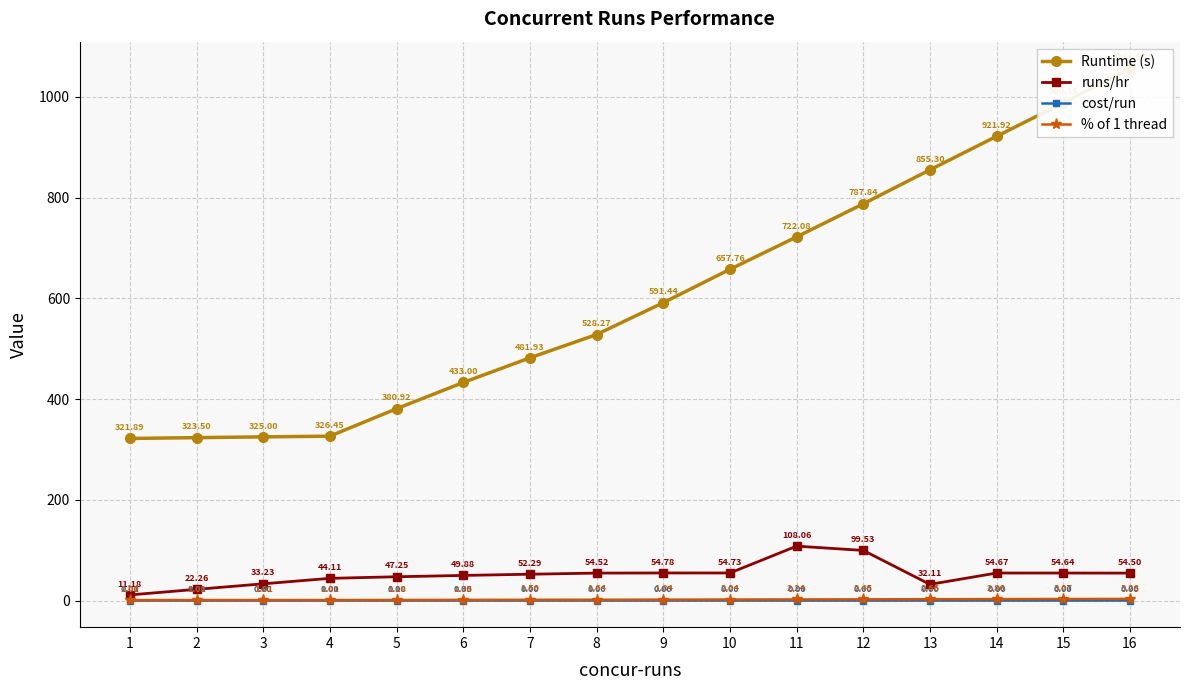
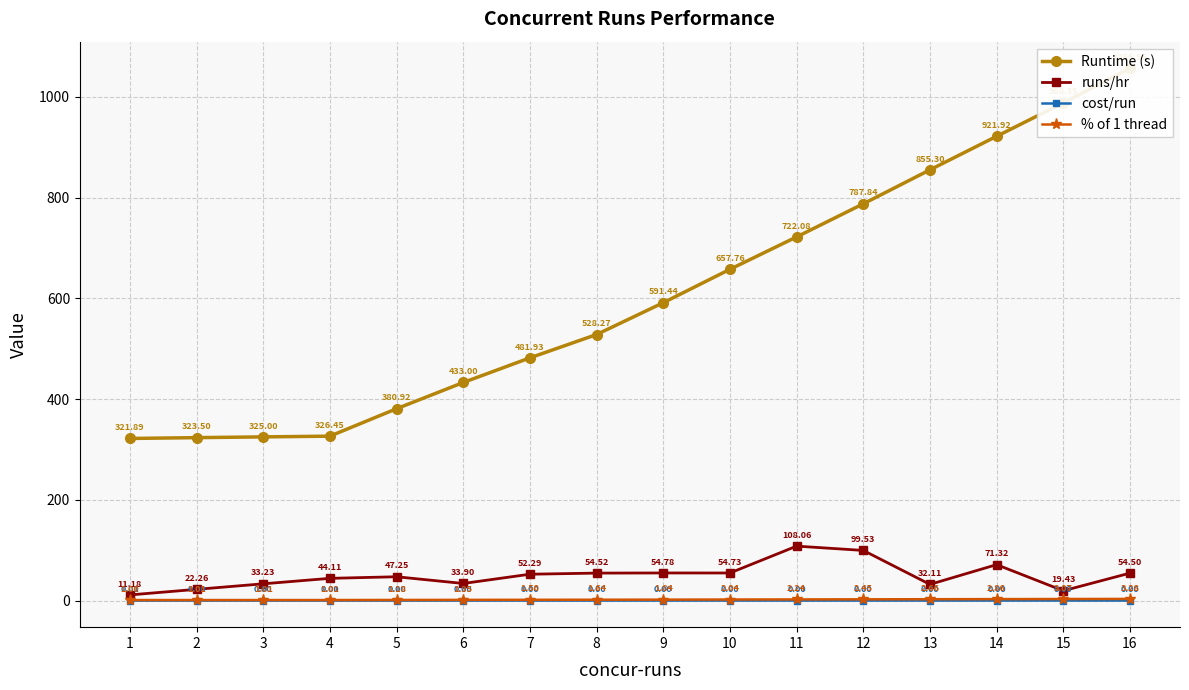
  {
    "runs/hr": {
      "2": 22.26,
      "3": 33.23,
      "4": 44.11,
      "5": 47.25,
-     "6": 49.88,
+     "6": 33.90,
      "7": 52.29,
      "8": 54.52,
      "9": 54.78,
      "10": 54.73,
      "11": 108.06,
      "12": 99.53,
      "13": 32.11,
-     "14": 54.67,
-     "15": 54.64,
+     "14": 71.32,
+     "15": 19.43,
      "16": 54.50
    }
  }
